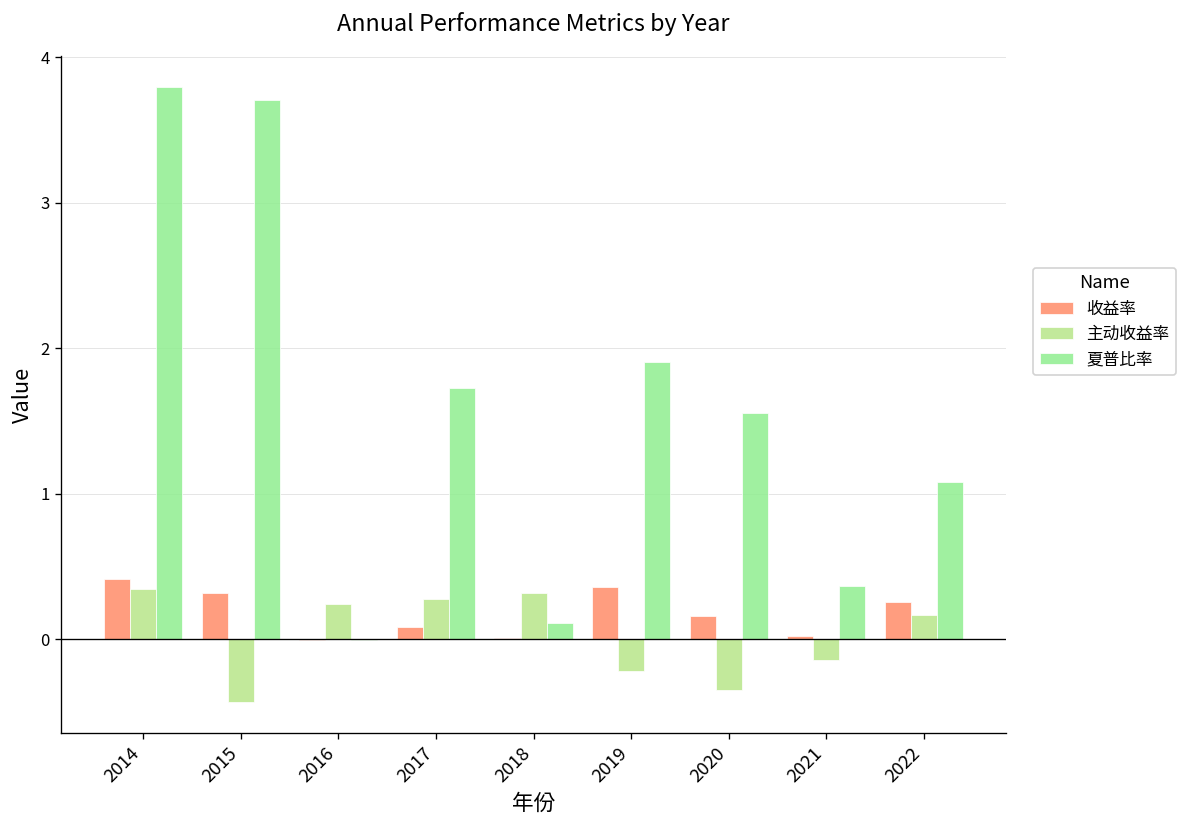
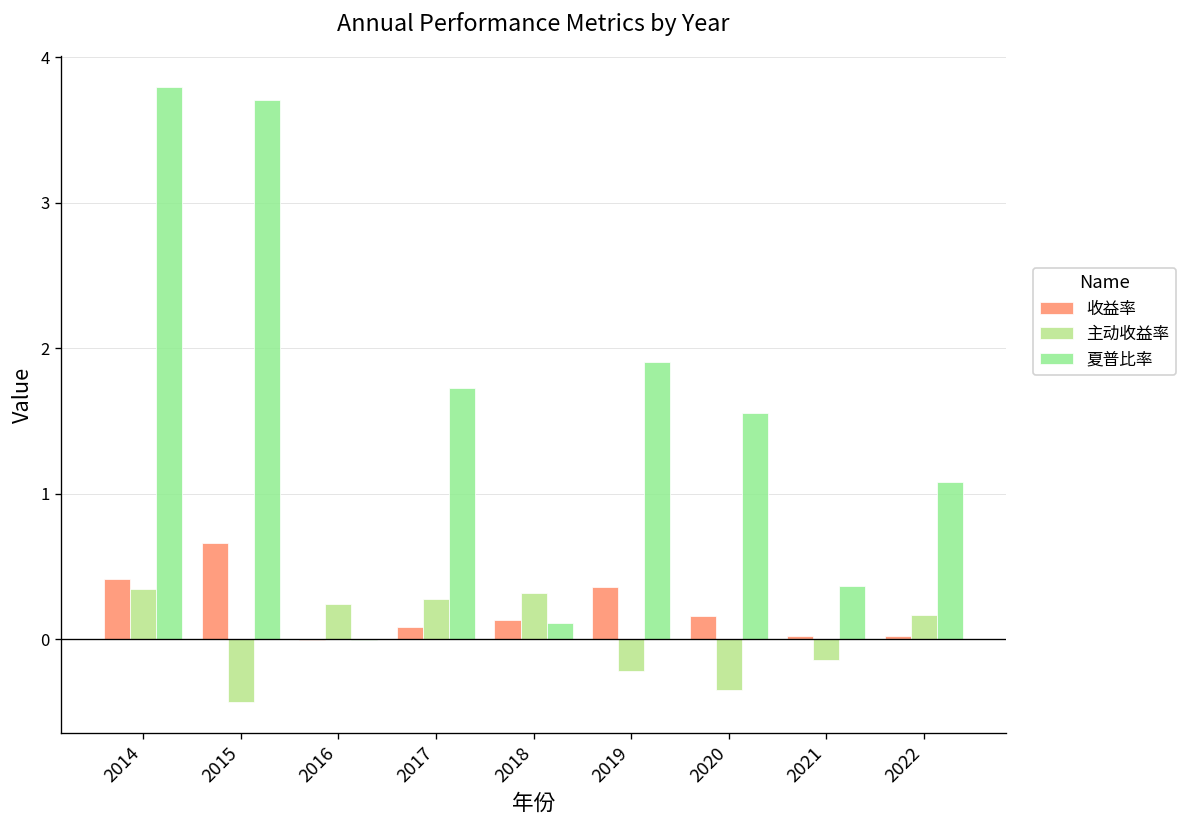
  {
    "收益率": {
      "2014": 0.41,
-     "2015": 0.32,
+     "2015": 0.66,
      "2017": 0.09,
-     "2018": 0.00,
+     "2018": 0.13,
      "2019": 0.36,
      "2020": 0.16,
      "2021": 0.02,
-     "2022": 0.26
+     "2022": 0.02
    }
  }
